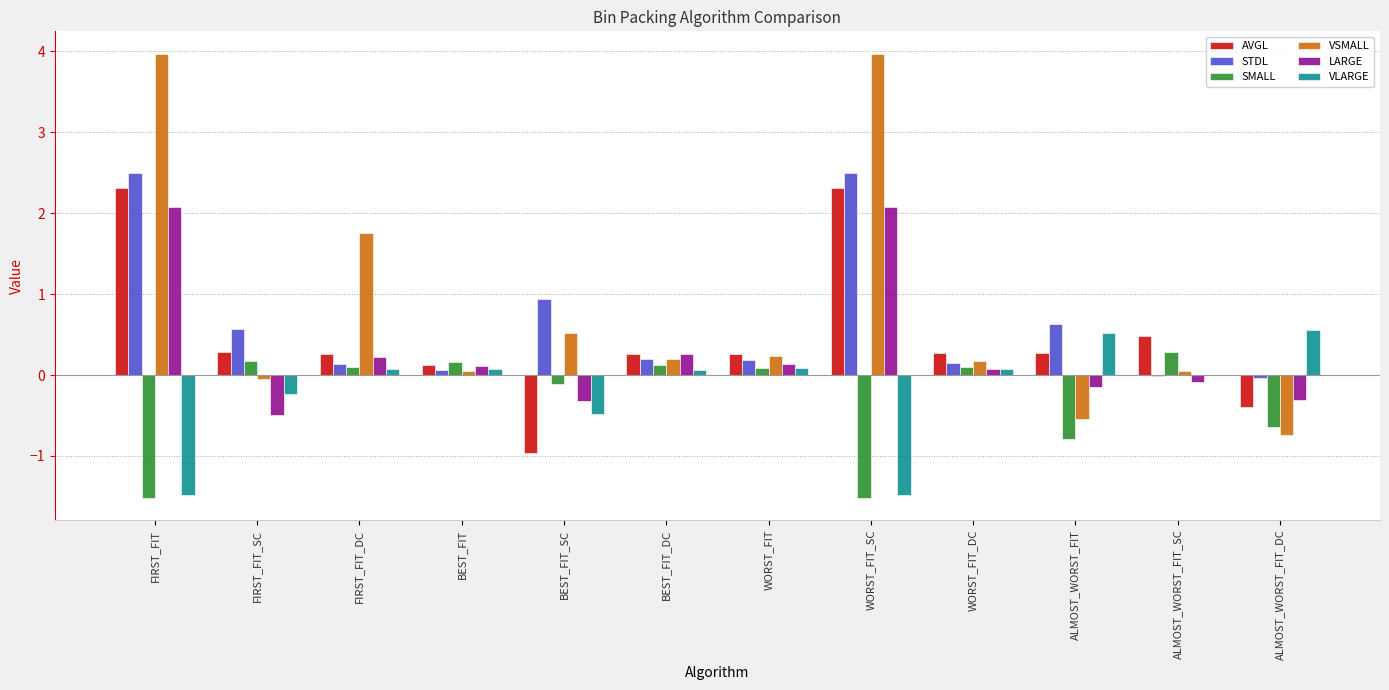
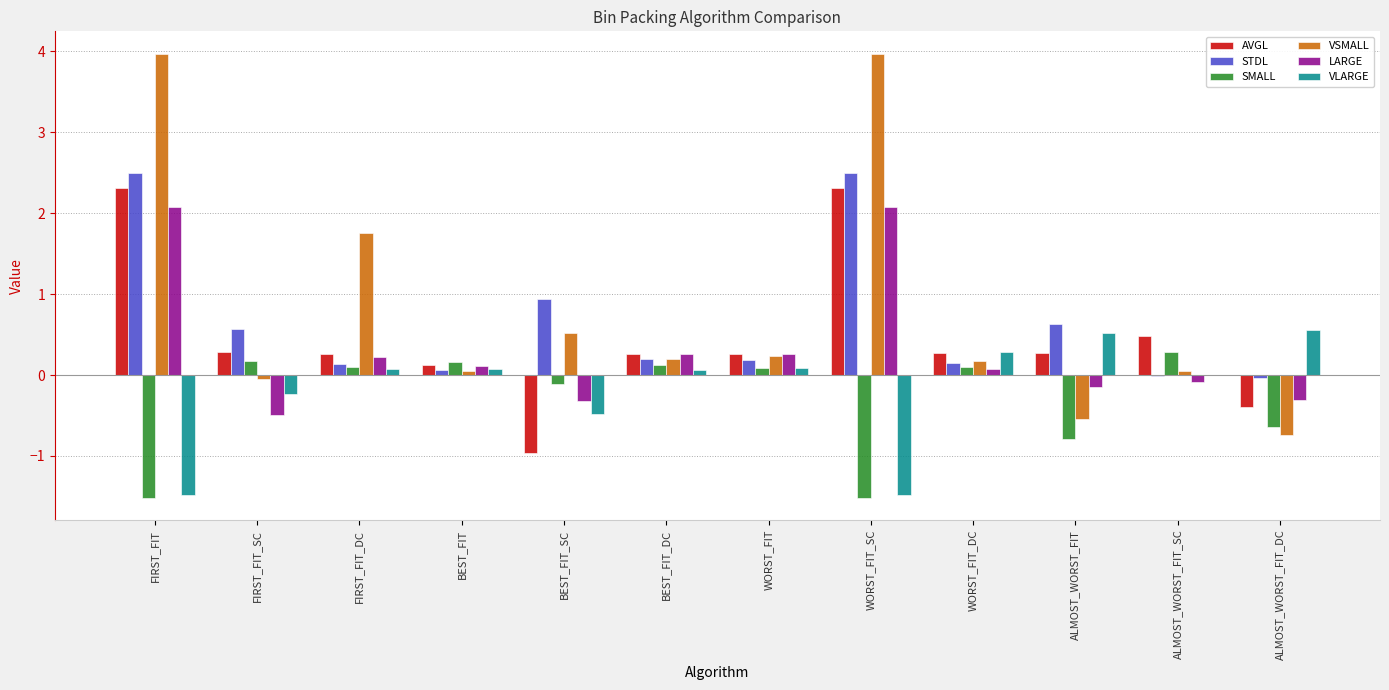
  {
    "AVGL": {
      "FIRST_FIT": 2.3,
      "FIRST_FIT_SC": 0.3,
      "FIRST_FIT_DC": 0.3,
      "BEST_FIT": 0.1,
      "BEST_FIT_SC": -1.0,
      "BEST_FIT_DC": 0.3,
      "WORST_FIT": 0.3,
      "WORST_FIT_SC": 2.3,
      "WORST_FIT_DC": 0.3,
      "ALMOST_WORST_FIT": 0.3,
      "ALMOST_WORST_FIT_SC": 0.5,
      "ALMOST_WORST_FIT_DC": -0.4
    },
    "STDL": {
      "FIRST_FIT": 2.5,
      "FIRST_FIT_SC": 0.6,
      "FIRST_FIT_DC": 0.1,
      "BEST_FIT": 0.1,
      "BEST_FIT_SC": 0.9,
      "BEST_FIT_DC": 0.2,
      "WORST_FIT": 0.2,
      "WORST_FIT_SC": 2.5,
      "WORST_FIT_DC": 0.1,
      "ALMOST_WORST_FIT": 0.6,
      "ALMOST_WORST_FIT_DC": 0.0
    },
    "SMALL": {
      "FIRST_FIT": -1.5,
      "FIRST_FIT_SC": 0.2,
      "FIRST_FIT_DC": 0.1,
      "BEST_FIT": 0.2,
      "BEST_FIT_SC": -0.1,
      "BEST_FIT_DC": 0.1,
      "WORST_FIT": 0.1,
      "WORST_FIT_SC": -1.5,
      "WORST_FIT_DC": 0.1,
      "ALMOST_WORST_FIT": -0.8,
      "ALMOST_WORST_FIT_SC": 0.3,
      "ALMOST_WORST_FIT_DC": -0.6
    },
    "VSMALL": {
      "FIRST_FIT": 4.0,
      "FIRST_FIT_SC": -0.1,
      "FIRST_FIT_DC": 1.7,
      "BEST_FIT": 0.0,
      "BEST_FIT_SC": 0.5,
      "BEST_FIT_DC": 0.2,
      "WORST_FIT": 0.2,
      "WORST_FIT_SC": 4.0,
      "WORST_FIT_DC": 0.2,
      "ALMOST_WORST_FIT": -0.5,
      "ALMOST_WORST_FIT_SC": 0.0,
      "ALMOST_WORST_FIT_DC": -0.7
    },
    "LARGE": {
      "FIRST_FIT": 2.1,
      "FIRST_FIT_SC": -0.5,
      "FIRST_FIT_DC": 0.2,
      "BEST_FIT": 0.1,
      "BEST_FIT_SC": -0.3,
      "BEST_FIT_DC": 0.3,
-     "WORST_FIT": 0.1,
+     "WORST_FIT": 0.3,
      "WORST_FIT_SC": 2.1,
      "WORST_FIT_DC": 0.1,
      "ALMOST_WORST_FIT": -0.2,
      "ALMOST_WORST_FIT_SC": -0.1,
      "ALMOST_WORST_FIT_DC": -0.3
    },
    "VLARGE": {
      "FIRST_FIT": -1.5,
      "FIRST_FIT_SC": -0.2,
      "FIRST_FIT_DC": 0.1,
      "BEST_FIT": 0.1,
      "BEST_FIT_SC": -0.5,
      "BEST_FIT_DC": 0.1,
      "WORST_FIT": 0.1,
      "WORST_FIT_SC": -1.5,
-     "WORST_FIT_DC": 0.1,
+     "WORST_FIT_DC": 0.3,
      "ALMOST_WORST_FIT": 0.5,
      "ALMOST_WORST_FIT_DC": 0.6
    }
  }
